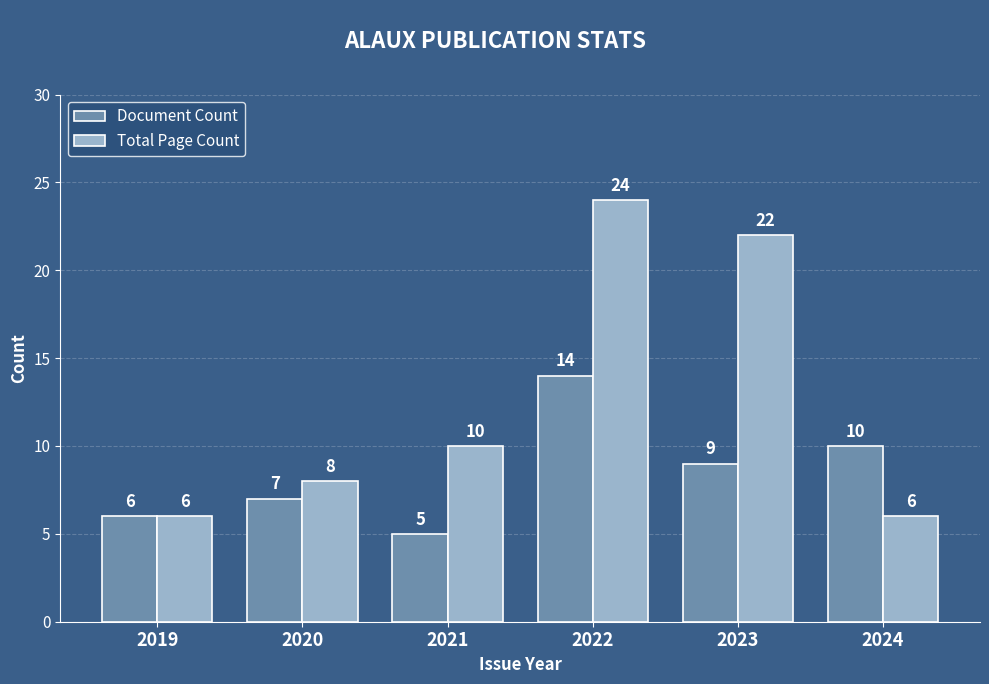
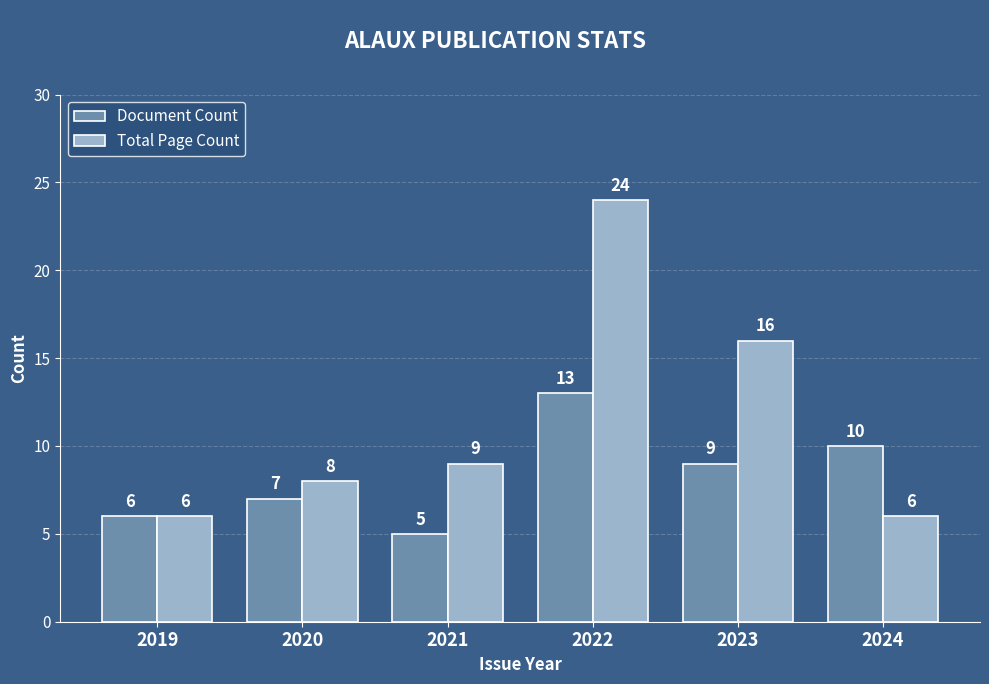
  {
    "Document Count": {
      "2019": 6,
      "2020": 7,
      "2021": 5,
-     "2022": 14,
+     "2022": 13,
      "2023": 9,
      "2024": 10
    },
    "Total Page Count": {
      "2019": 6,
      "2020": 8,
-     "2021": 10,
+     "2021": 9,
      "2022": 24,
-     "2023": 22,
+     "2023": 16,
      "2024": 6
    }
  }
